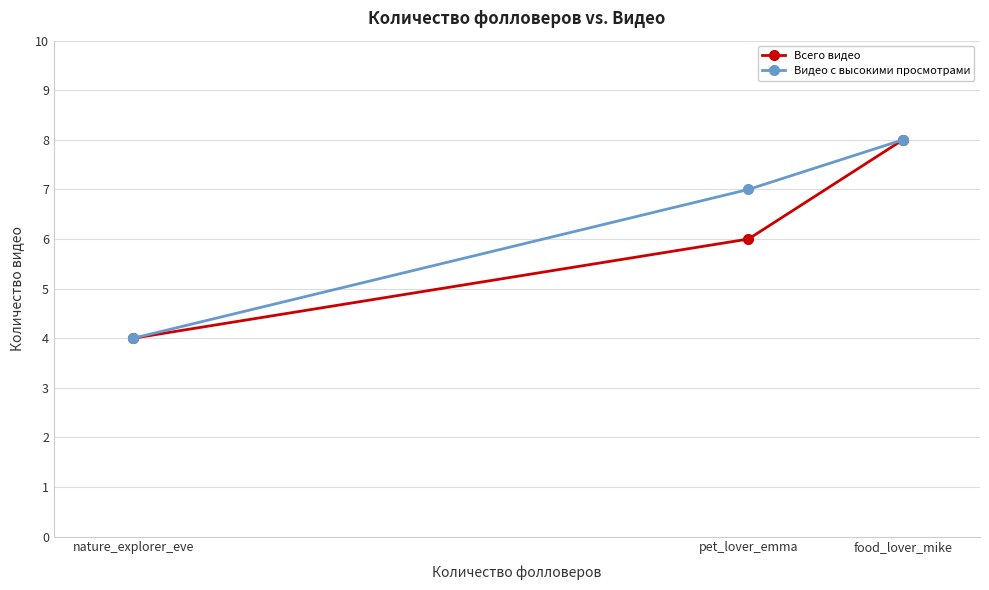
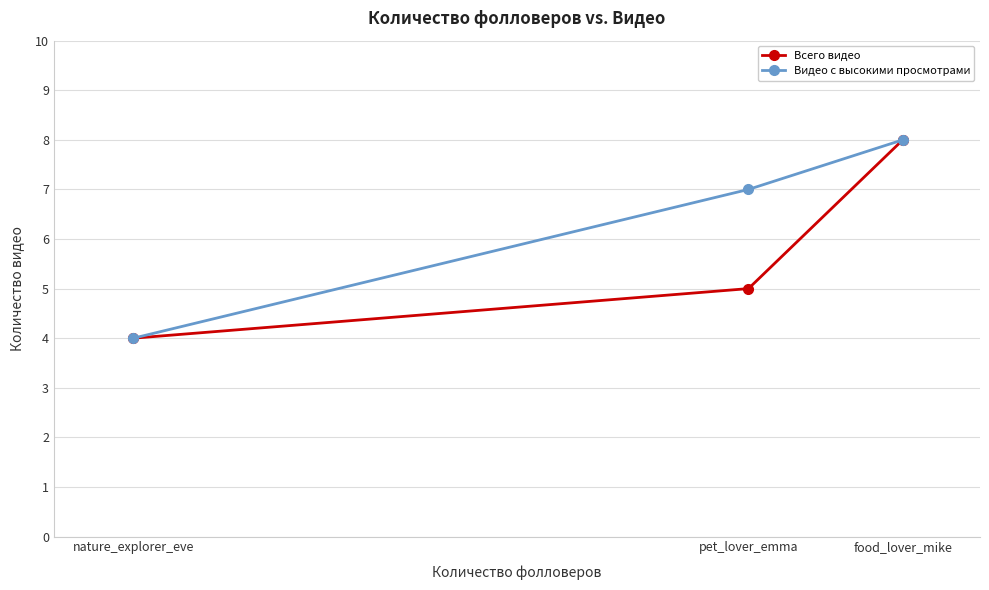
  {
    "Всего видео": {
-     "pet_lover_emma": 6
+     "pet_lover_emma": 5
    },
    "Видео с высокими просмотрами": {
      "pet_lover_emma": 7
    }
  }
